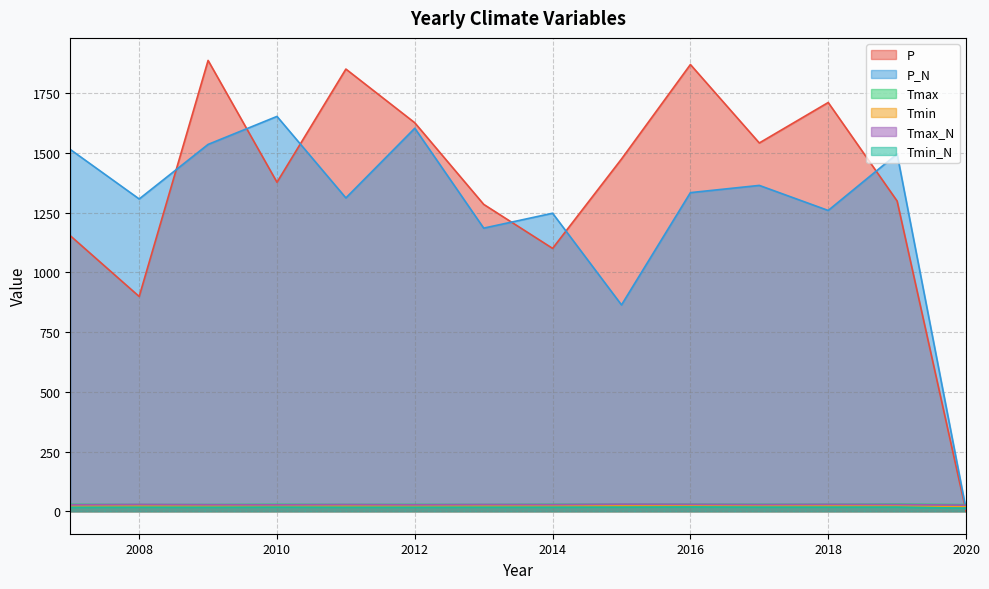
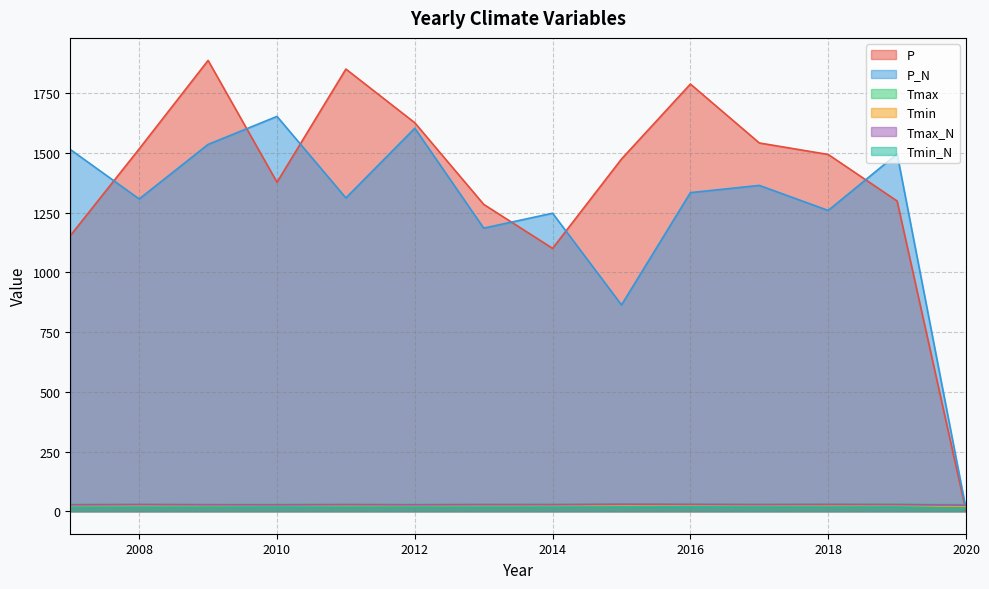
  {
    "P": {
-     "2008": 900,
+     "2008": 1520,
      "2010": 1380,
      "2012": 1630,
      "2014": 1100,
-     "2016": 1870,
-     "2018": 1710
+     "2016": 1790,
+     "2018": 1490
    }
  }
